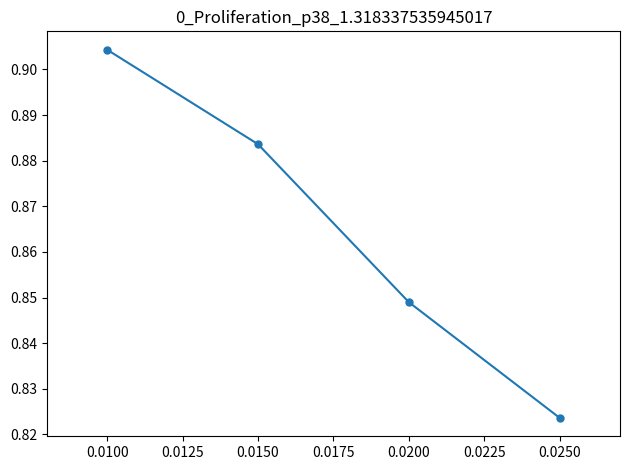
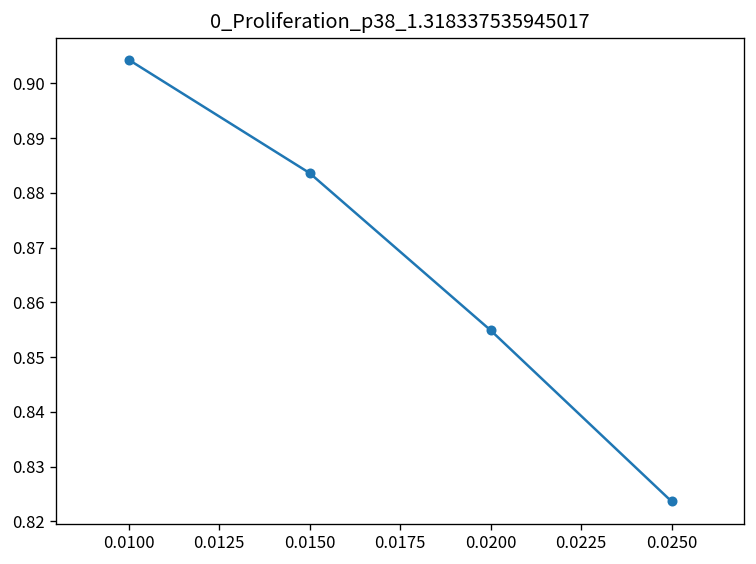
  {
    "0.0100": 0.904,
    "0.0150": 0.884,
-   "0.0200": 0.849,
+   "0.0200": 0.855,
    "0.0250": 0.824
  }
